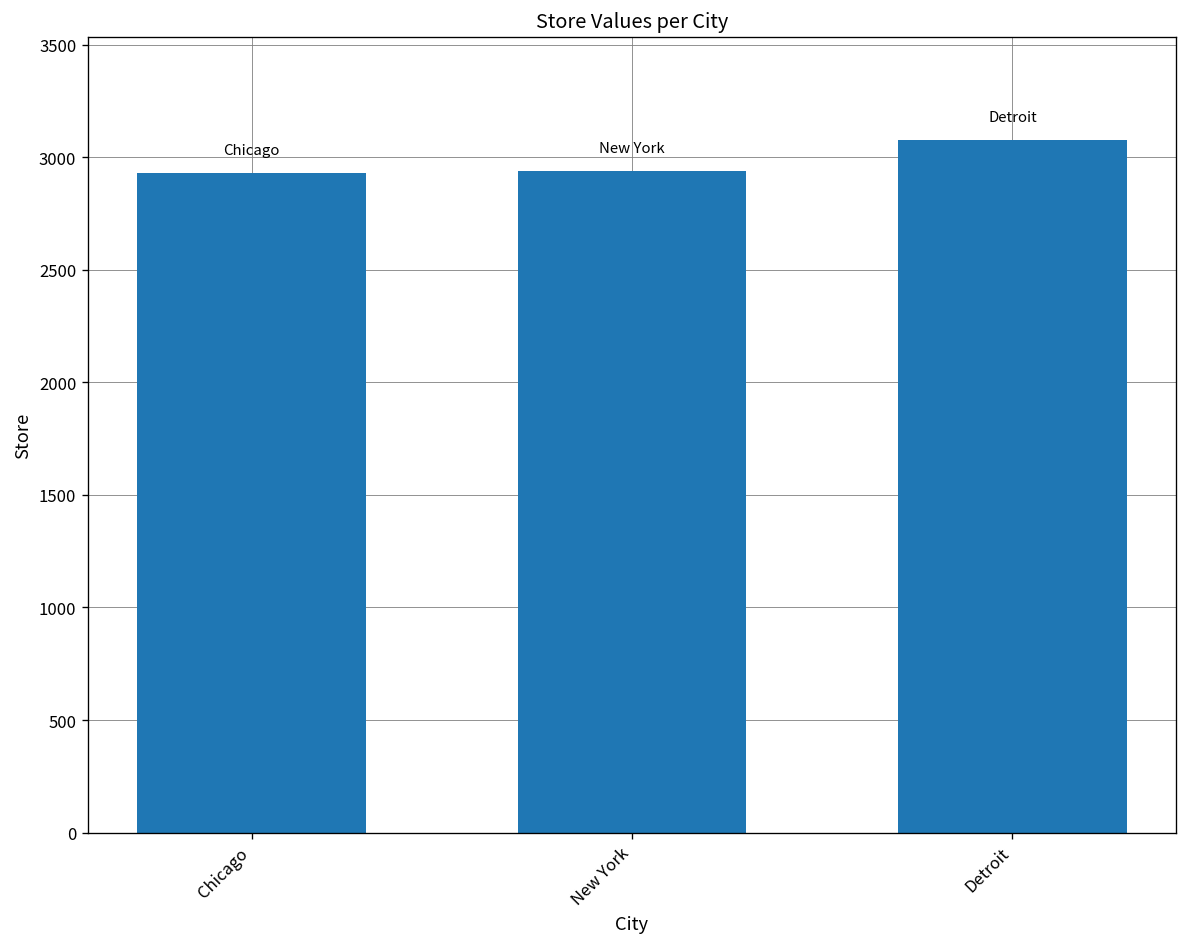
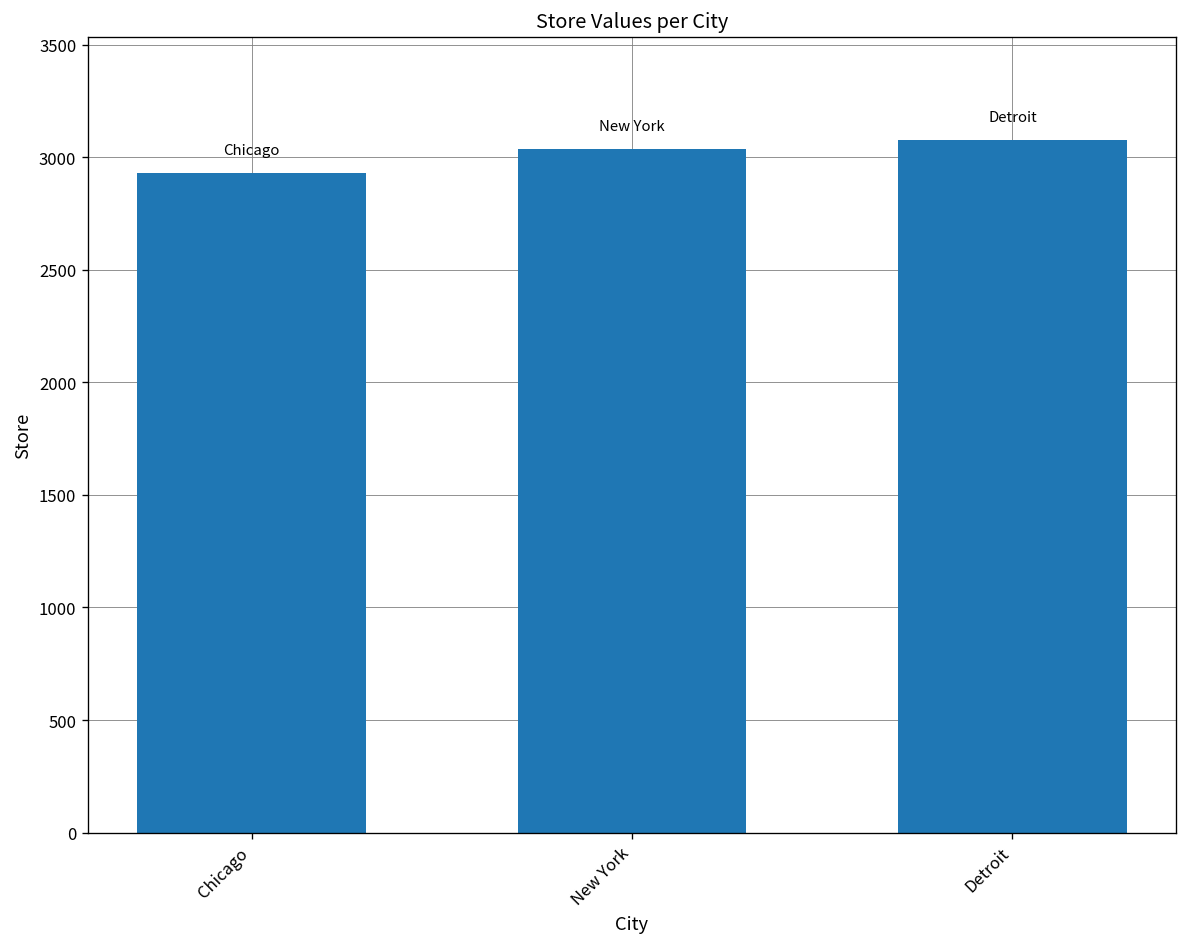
  {
    "Chicago": 2930,
-   "New York": 2940,
+   "New York": 3040,
    "Detroit": 3070
  }
